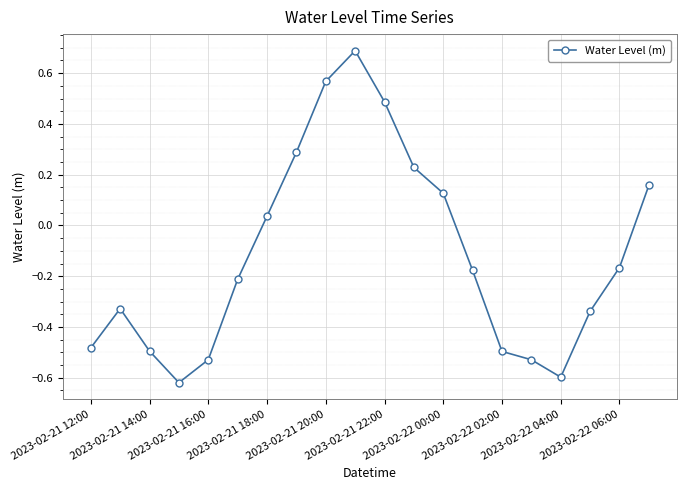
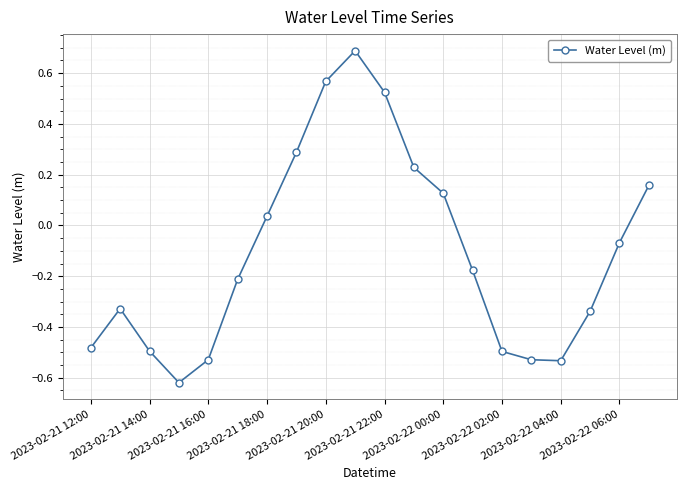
  {
    "2023-02-21 12:00": -0.48,
    "2023-02-21 14:00": -0.49,
    "2023-02-21 16:00": -0.53,
    "2023-02-21 18:00": 0.04,
    "2023-02-21 20:00": 0.57,
-   "2023-02-21 22:00": 0.49,
+   "2023-02-21 22:00": 0.52,
    "2023-02-22 00:00": 0.13,
    "2023-02-22 02:00": -0.50,
-   "2023-02-22 04:00": -0.60,
-   "2023-02-22 06:00": -0.17
+   "2023-02-22 04:00": -0.53,
+   "2023-02-22 06:00": -0.07
  }
